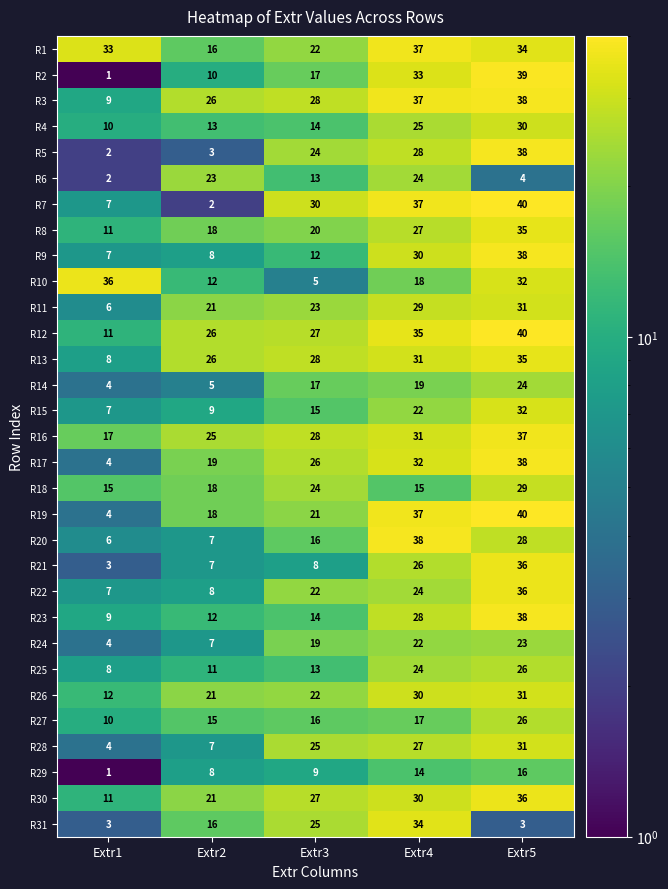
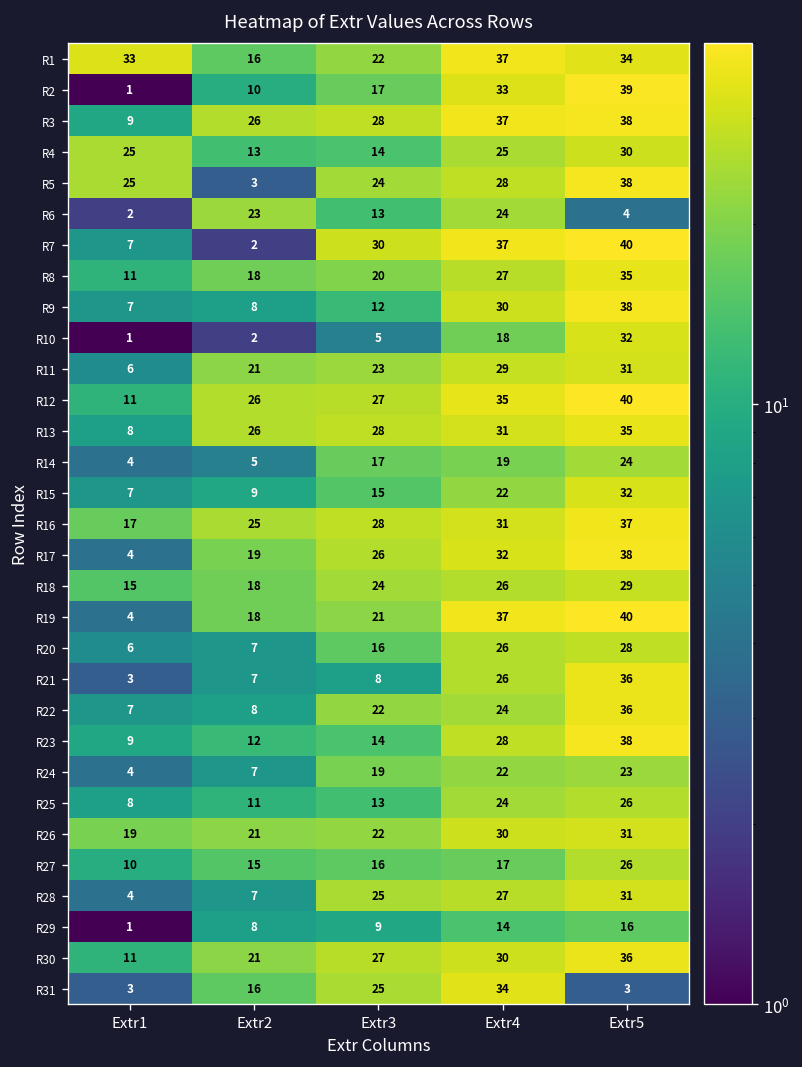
  {
    "R1": {
      "Extr1": 33,
      "Extr2": 16,
      "Extr3": 22,
      "Extr4": 37,
      "Extr5": 34
    },
    "R2": {
      "Extr1": 1,
      "Extr2": 10,
      "Extr3": 17,
      "Extr4": 33,
      "Extr5": 39
    },
    "R3": {
      "Extr1": 9,
      "Extr2": 26,
      "Extr3": 28,
      "Extr4": 37,
      "Extr5": 38
    },
    "R4": {
-     "Extr1": 10,
+     "Extr1": 25,
      "Extr2": 13,
      "Extr3": 14,
      "Extr4": 25,
      "Extr5": 30
    },
    "R5": {
-     "Extr1": 2,
+     "Extr1": 25,
      "Extr2": 3,
      "Extr3": 24,
      "Extr4": 28,
      "Extr5": 38
    },
    "R6": {
      "Extr1": 2,
      "Extr2": 23,
      "Extr3": 13,
      "Extr4": 24,
      "Extr5": 4
    },
    "R7": {
      "Extr1": 7,
      "Extr2": 2,
      "Extr3": 30,
      "Extr4": 37,
      "Extr5": 40
    },
    "R8": {
      "Extr1": 11,
      "Extr2": 18,
      "Extr3": 20,
      "Extr4": 27,
      "Extr5": 35
    },
    "R9": {
      "Extr1": 7,
      "Extr2": 8,
      "Extr3": 12,
      "Extr4": 30,
      "Extr5": 38
    },
    "R10": {
-     "Extr1": 36,
-     "Extr2": 12,
+     "Extr1": 1,
+     "Extr2": 2,
      "Extr3": 5,
      "Extr4": 18,
      "Extr5": 32
    },
    "R11": {
      "Extr1": 6,
      "Extr2": 21,
      "Extr3": 23,
      "Extr4": 29,
      "Extr5": 31
    },
    "R12": {
      "Extr1": 11,
      "Extr2": 26,
      "Extr3": 27,
      "Extr4": 35,
      "Extr5": 40
    },
    "R13": {
      "Extr1": 8,
      "Extr2": 26,
      "Extr3": 28,
      "Extr4": 31,
      "Extr5": 35
    },
    "R14": {
      "Extr1": 4,
      "Extr2": 5,
      "Extr3": 17,
      "Extr4": 19,
      "Extr5": 24
    },
    "R15": {
      "Extr1": 7,
      "Extr2": 9,
      "Extr3": 15,
      "Extr4": 22,
      "Extr5": 32
    },
    "R16": {
      "Extr1": 17,
      "Extr2": 25,
      "Extr3": 28,
      "Extr4": 31,
      "Extr5": 37
    },
    "R17": {
      "Extr1": 4,
      "Extr2": 19,
      "Extr3": 26,
      "Extr4": 32,
      "Extr5": 38
    },
    "R18": {
      "Extr1": 15,
      "Extr2": 18,
      "Extr3": 24,
-     "Extr4": 15,
+     "Extr4": 26,
      "Extr5": 29
    },
    "R19": {
      "Extr1": 4,
      "Extr2": 18,
      "Extr3": 21,
      "Extr4": 37,
      "Extr5": 40
    },
    "R20": {
      "Extr1": 6,
      "Extr2": 7,
      "Extr3": 16,
-     "Extr4": 38,
+     "Extr4": 26,
      "Extr5": 28
    },
    "R21": {
      "Extr1": 3,
      "Extr2": 7,
      "Extr3": 8,
      "Extr4": 26,
      "Extr5": 36
    },
    "R22": {
      "Extr1": 7,
      "Extr2": 8,
      "Extr3": 22,
      "Extr4": 24,
      "Extr5": 36
    },
    "R23": {
      "Extr1": 9,
      "Extr2": 12,
      "Extr3": 14,
      "Extr4": 28,
      "Extr5": 38
    },
    "R24": {
      "Extr1": 4,
      "Extr2": 7,
      "Extr3": 19,
      "Extr4": 22,
      "Extr5": 23
    },
    "R25": {
      "Extr1": 8,
      "Extr2": 11,
      "Extr3": 13,
      "Extr4": 24,
      "Extr5": 26
    },
    "R26": {
-     "Extr1": 12,
+     "Extr1": 19,
      "Extr2": 21,
      "Extr3": 22,
      "Extr4": 30,
      "Extr5": 31
    },
    "R27": {
      "Extr1": 10,
      "Extr2": 15,
      "Extr3": 16,
      "Extr4": 17,
      "Extr5": 26
    },
    "R28": {
      "Extr1": 4,
      "Extr2": 7,
      "Extr3": 25,
      "Extr4": 27,
      "Extr5": 31
    },
    "R29": {
      "Extr1": 1,
      "Extr2": 8,
      "Extr3": 9,
      "Extr4": 14,
      "Extr5": 16
    },
    "R30": {
      "Extr1": 11,
      "Extr2": 21,
      "Extr3": 27,
      "Extr4": 30,
      "Extr5": 36
    },
    "R31": {
      "Extr1": 3,
      "Extr2": 16,
      "Extr3": 25,
      "Extr4": 34,
      "Extr5": 3
    }
  }
